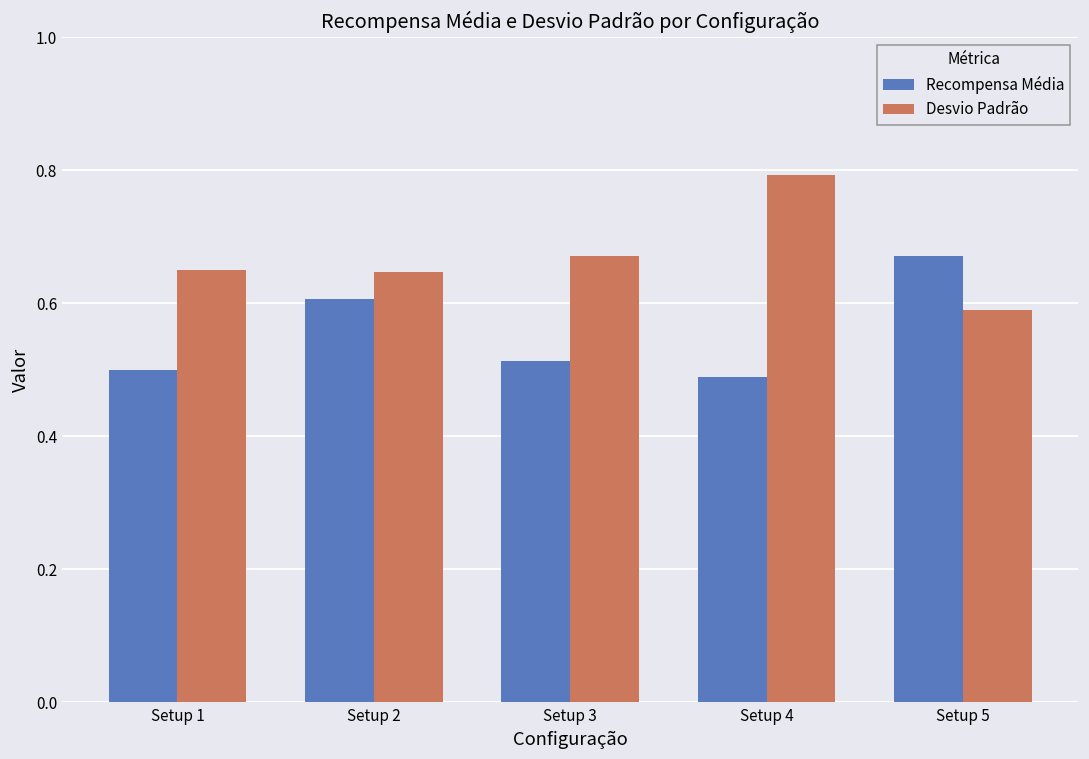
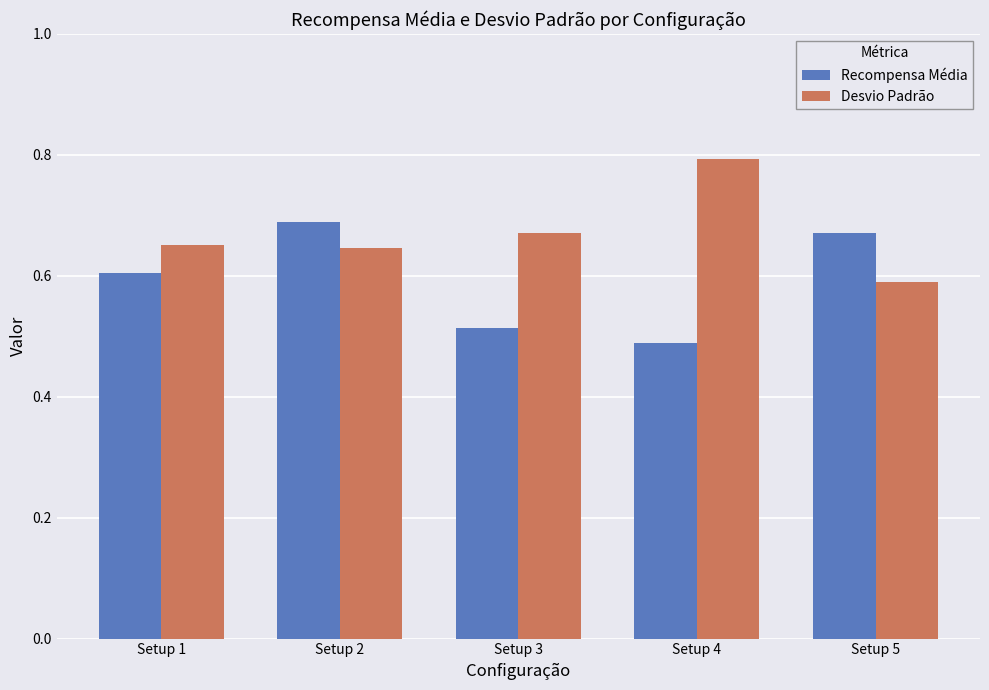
  {
    "Recompensa Média": {
-     "Setup 1": 0.50,
-     "Setup 2": 0.61,
+     "Setup 1": 0.60,
+     "Setup 2": 0.69,
      "Setup 3": 0.51,
      "Setup 4": 0.49,
      "Setup 5": 0.67
    },
    "Desvio Padrão": {
      "Setup 1": 0.65,
      "Setup 2": 0.65,
      "Setup 3": 0.67,
      "Setup 4": 0.79,
      "Setup 5": 0.59
    }
  }
